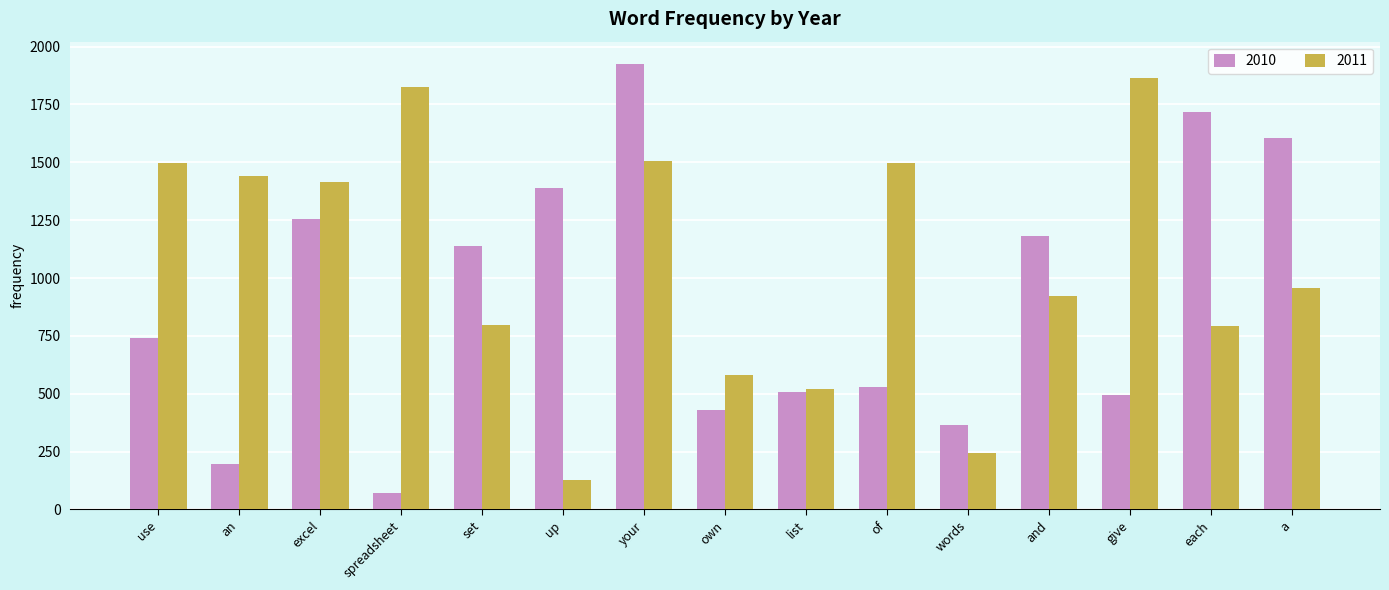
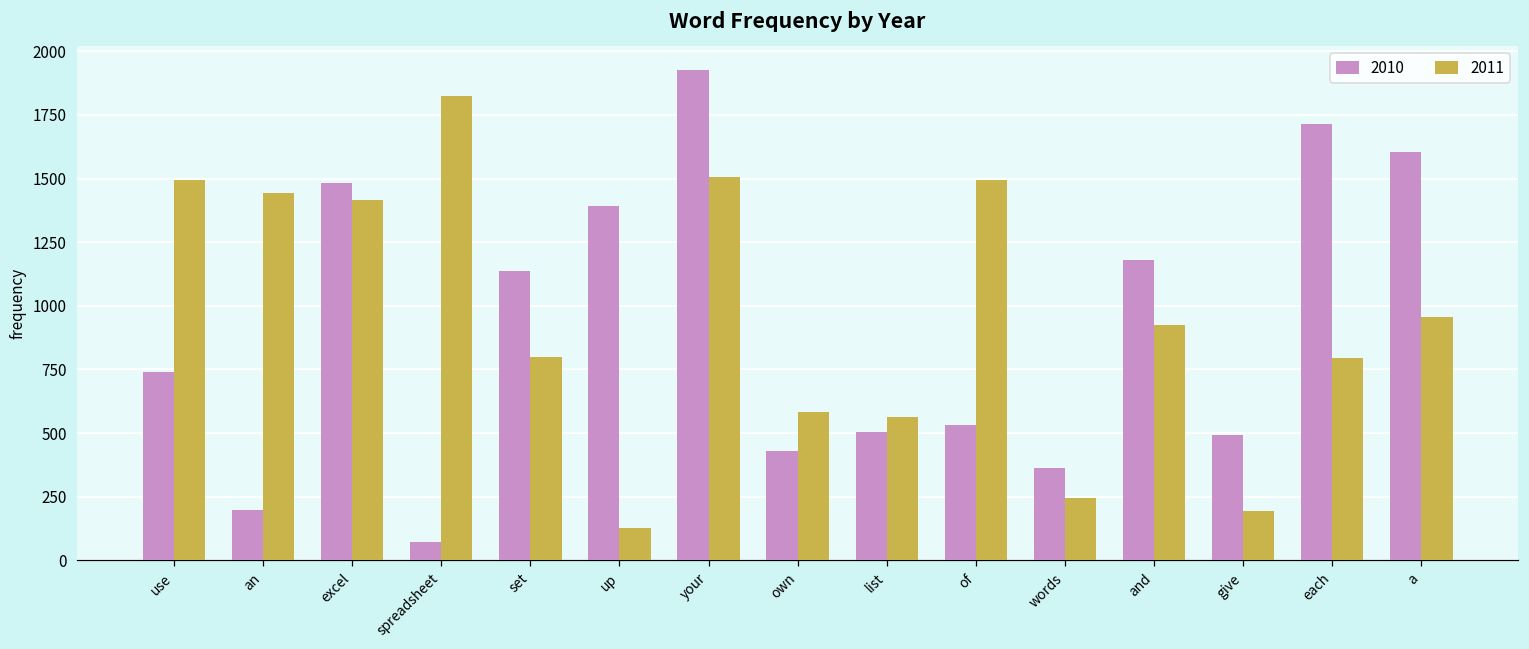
  {
    "2010": {
      "use": 740,
      "an": 200,
-     "excel": 1250,
+     "excel": 1480,
      "spreadsheet": 70,
      "set": 1140,
      "up": 1390,
      "your": 1930,
      "own": 430,
      "list": 510,
      "of": 530,
      "words": 370,
      "and": 1180,
      "give": 490,
      "each": 1720,
      "a": 1610
    },
    "2011": {
      "use": 1500,
      "an": 1440,
      "excel": 1410,
      "spreadsheet": 1820,
      "set": 800,
      "up": 130,
      "your": 1510,
      "own": 580,
-     "list": 520,
+     "list": 560,
      "of": 1500,
      "words": 240,
      "and": 920,
-     "give": 1870,
+     "give": 200,
      "each": 790,
      "a": 960
    }
  }
